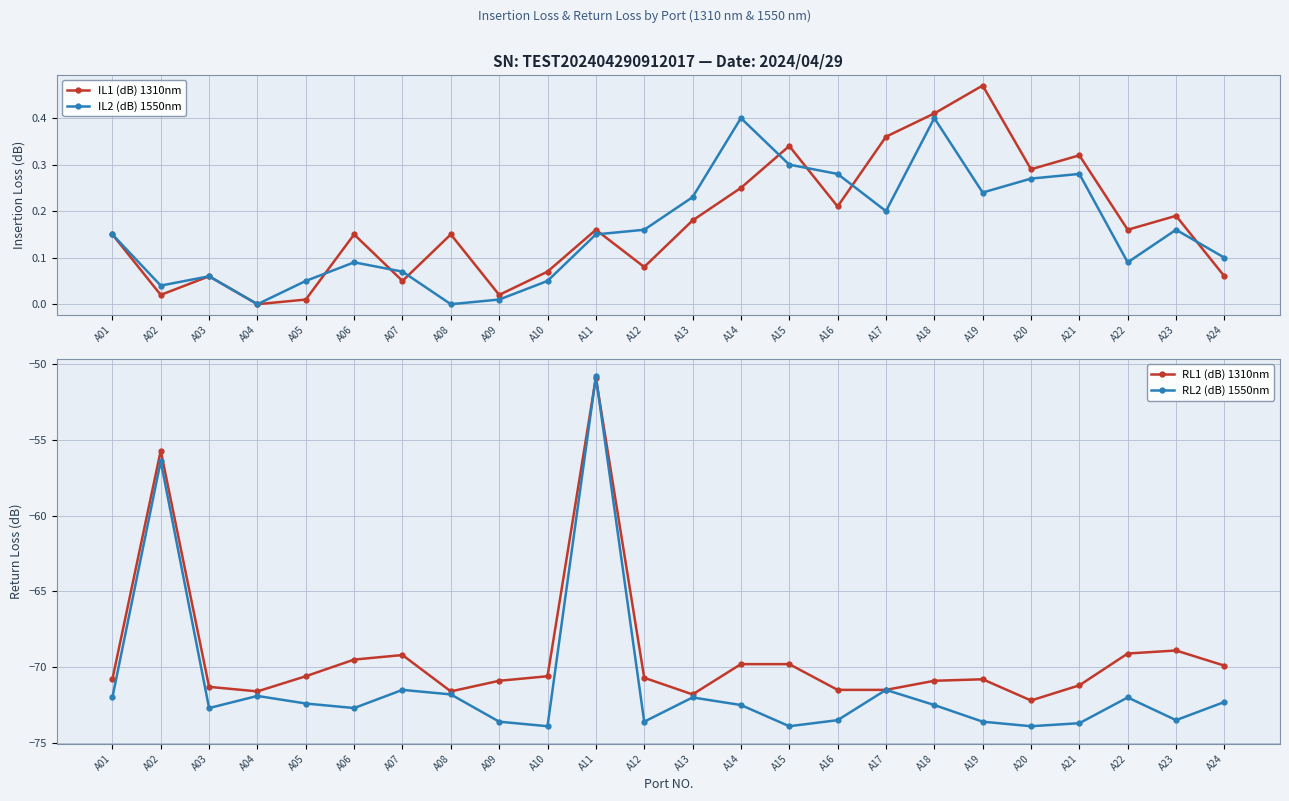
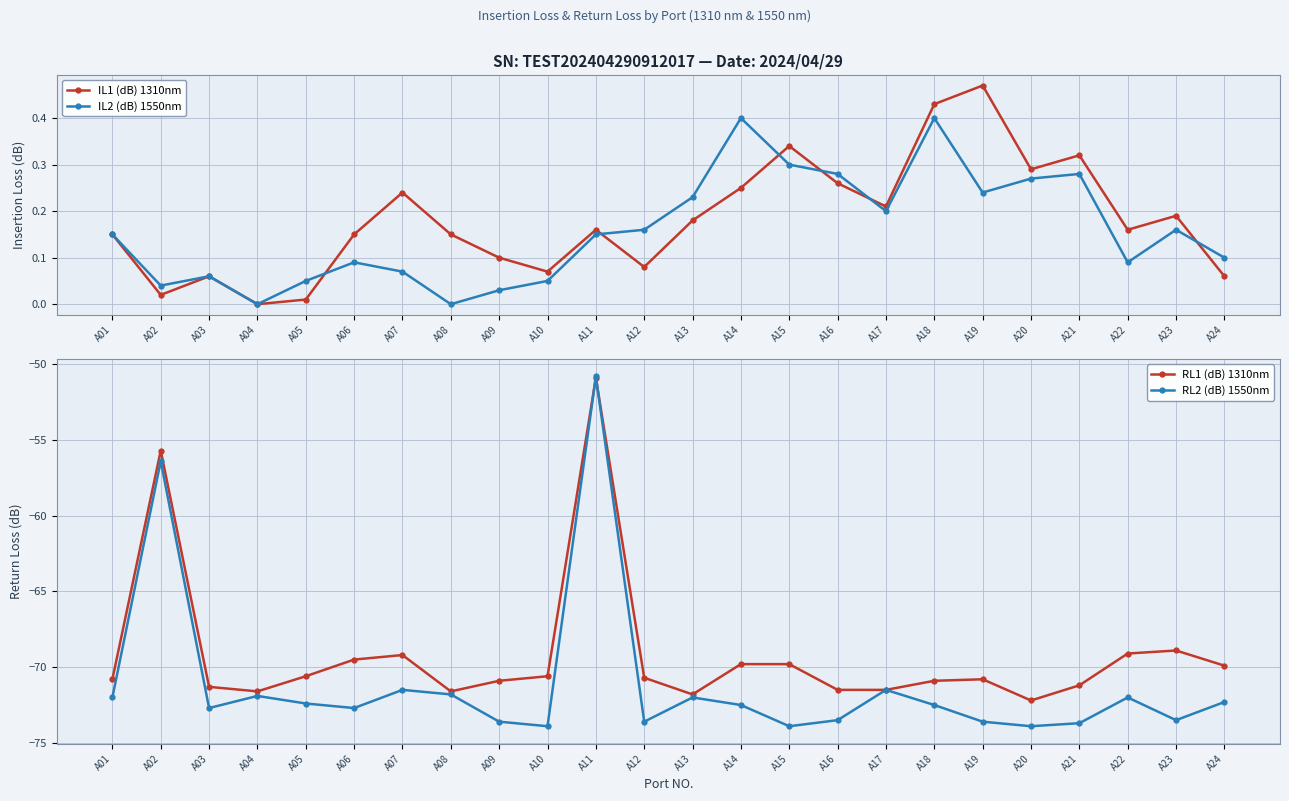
  {
    "SN: TEST202404290912017 — Date: 2024/04/29": {
      "IL1 (dB) 1310nm": {
        "A02": 0.02,
        "A05": 0.01,
        "A06": 0.15,
-       "A07": 0.05,
+       "A07": 0.24,
        "A08": 0.15,
-       "A09": 0.02,
+       "A09": 0.10,
        "A10": 0.07,
        "A11": 0.16,
        "A12": 0.08,
        "A13": 0.18,
        "A14": 0.25,
        "A15": 0.34,
-       "A16": 0.21,
-       "A17": 0.36,
-       "A18": 0.41,
+       "A16": 0.26,
+       "A17": 0.21,
+       "A18": 0.43,
        "A19": 0.47,
        "A20": 0.29,
        "A21": 0.32,
        "A22": 0.16,
        "A23": 0.19,
        "A24": 0.06
      },
      "IL2 (dB) 1550nm": {
        "A02": 0.04,
        "A05": 0.05,
        "A06": 0.09,
        "A07": 0.07,
        "A08": 0.00,
-       "A09": 0.01,
+       "A09": 0.03,
        "A10": 0.05,
        "A11": 0.15,
        "A12": 0.16,
        "A13": 0.23,
        "A14": 0.40,
        "A15": 0.30,
        "A16": 0.28,
        "A17": 0.20,
        "A18": 0.40,
        "A19": 0.24,
        "A20": 0.27,
        "A21": 0.28,
        "A22": 0.09,
        "A23": 0.16,
        "A24": 0.10
      }
    }
  }
